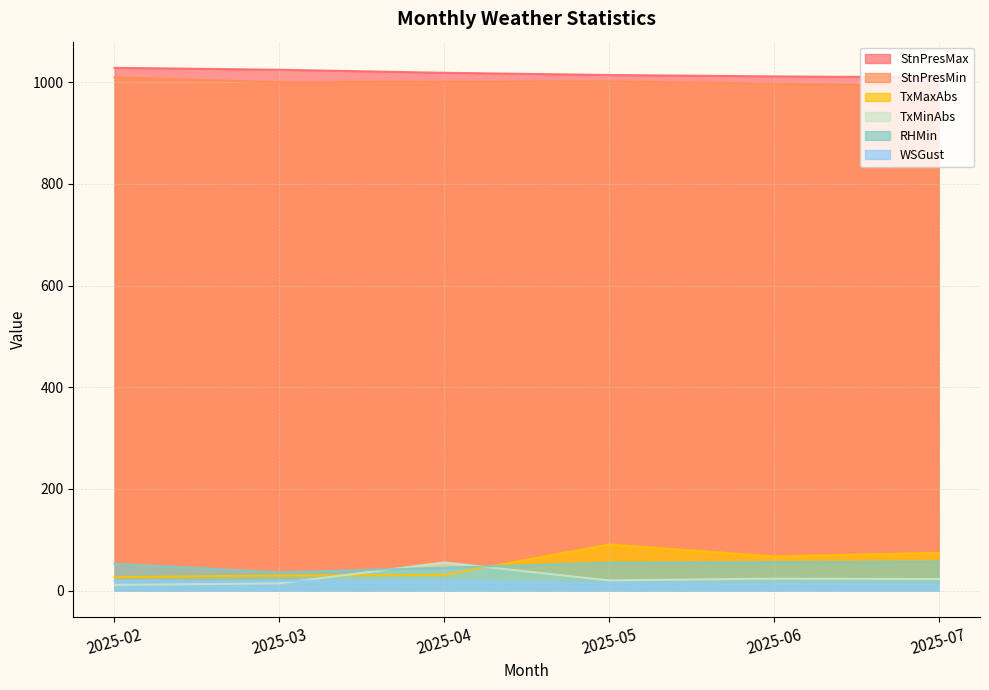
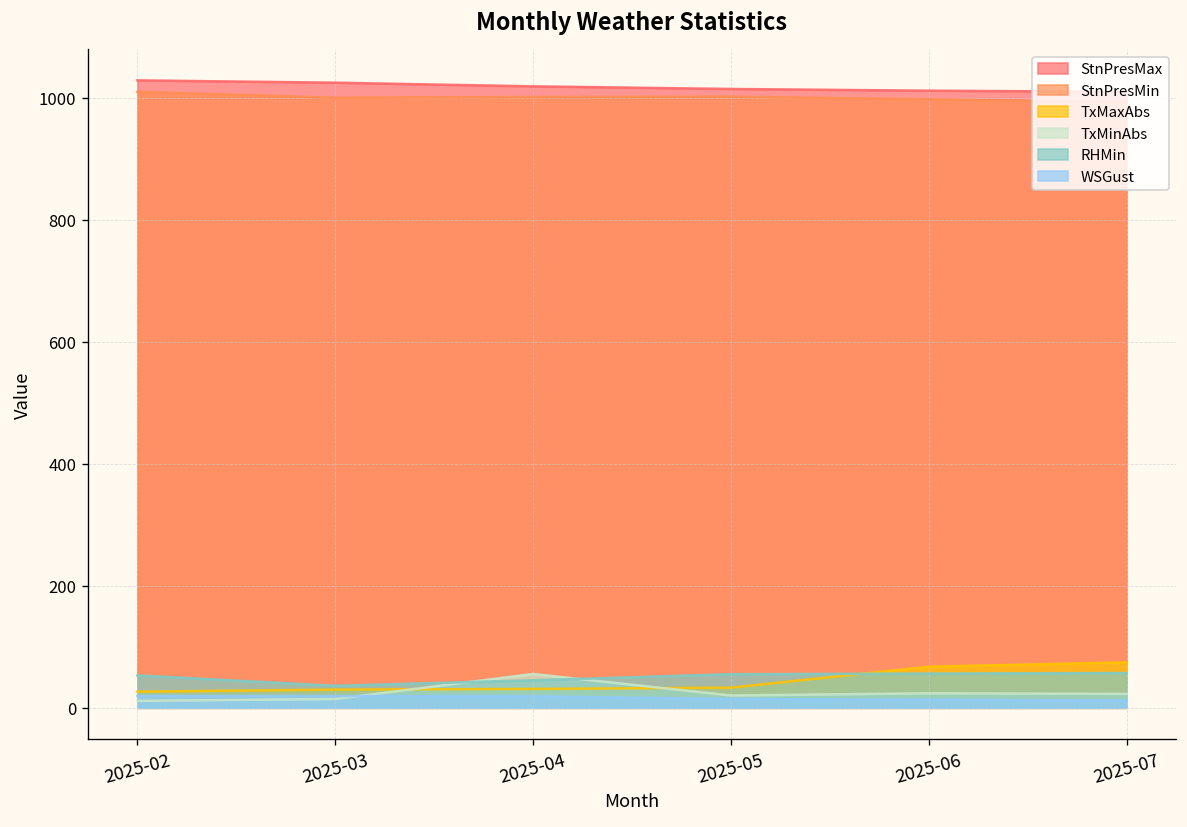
  {
    "TxMaxAbs": {
      "2025-02": 30,
      "2025-03": 30,
      "2025-04": 30,
-     "2025-05": 90,
+     "2025-05": 30,
      "2025-06": 70,
      "2025-07": 70
    },
    "TxMinAbs": {
      "2025-02": 10,
      "2025-04": 60,
      "2025-05": 20,
      "2025-06": 20,
      "2025-07": 20
    }
  }
